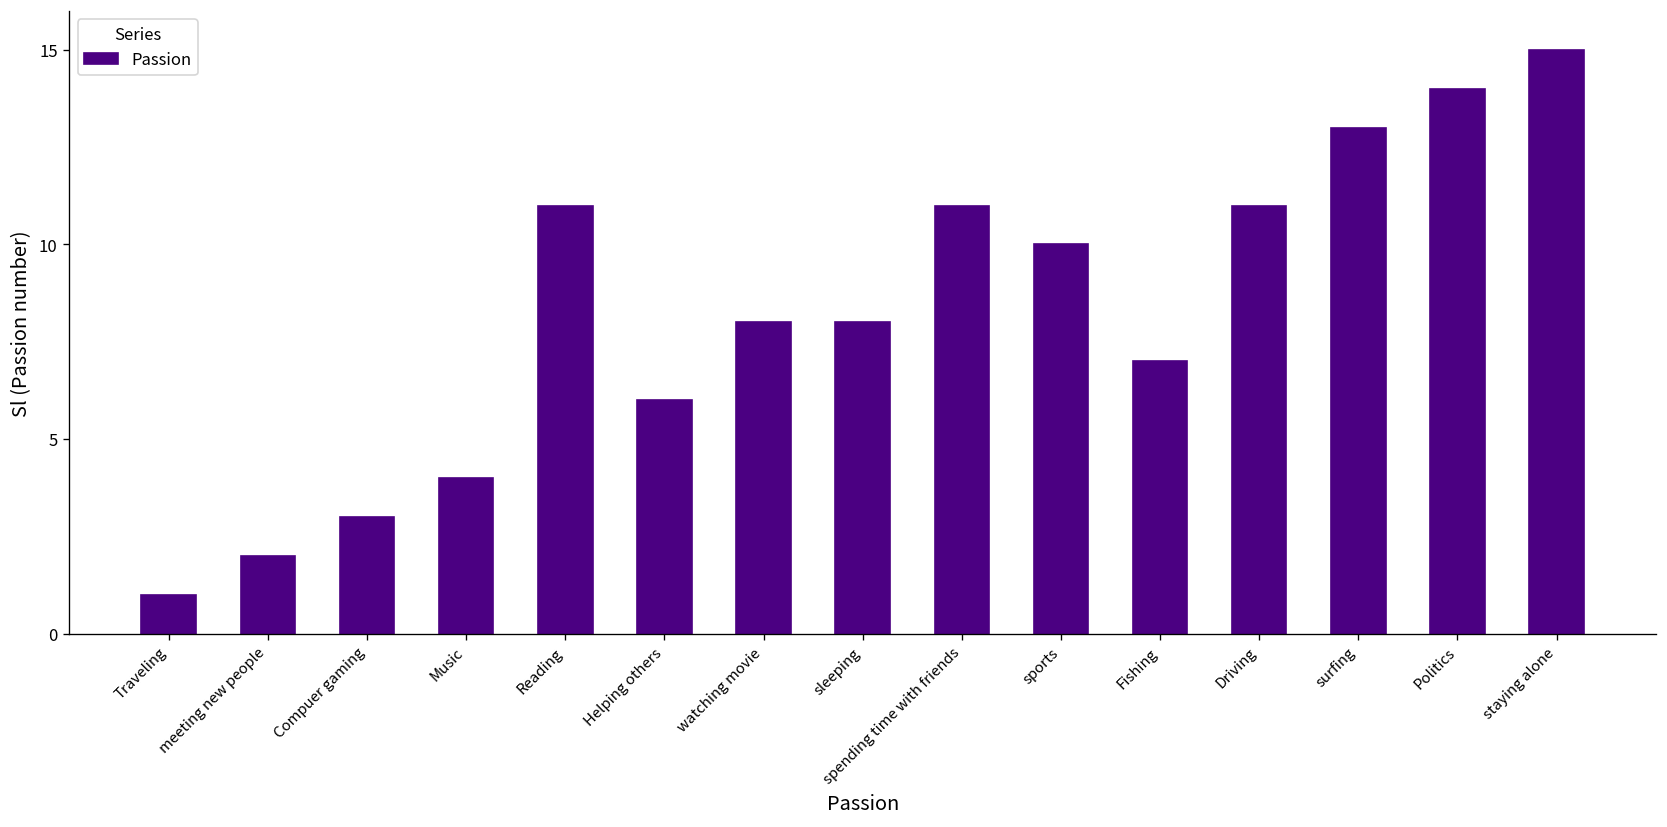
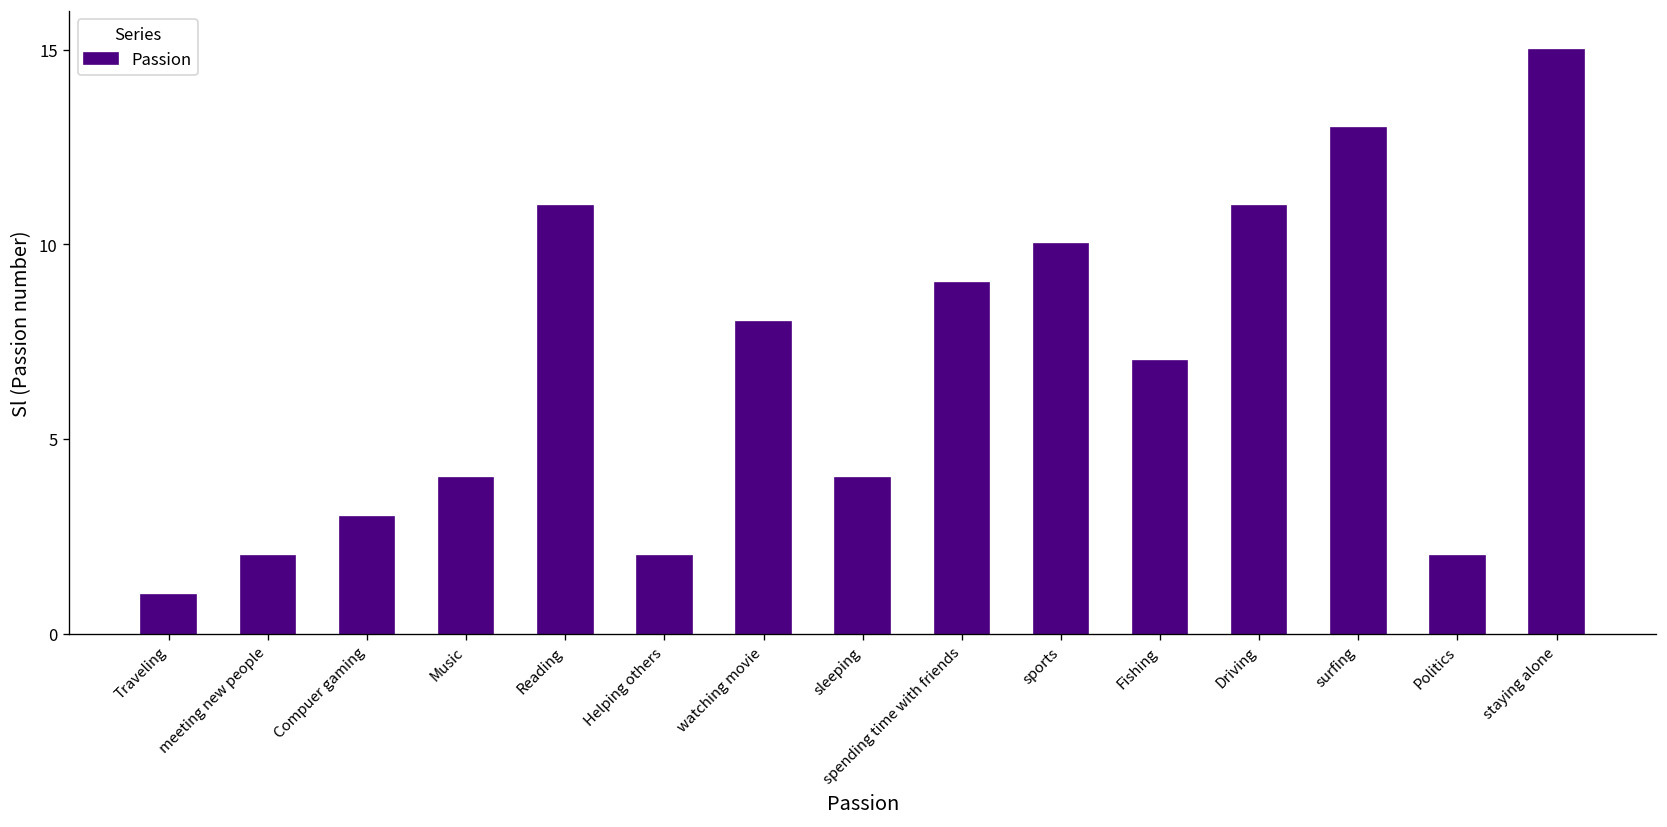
  {
    "Traveling": 1,
    "meeting new people": 2,
    "Compuer gaming": 3,
    "Music": 4,
    "Reading": 11,
-   "Helping others": 6,
+   "Helping others": 2,
    "watching movie": 8,
-   "sleeping": 8,
-   "spending time with friends": 11,
+   "sleeping": 4,
+   "spending time with friends": 9,
    "sports": 10,
    "Fishing": 7,
    "Driving": 11,
    "surfing": 13,
-   "Politics": 14,
+   "Politics": 2,
    "staying alone": 15
  }
